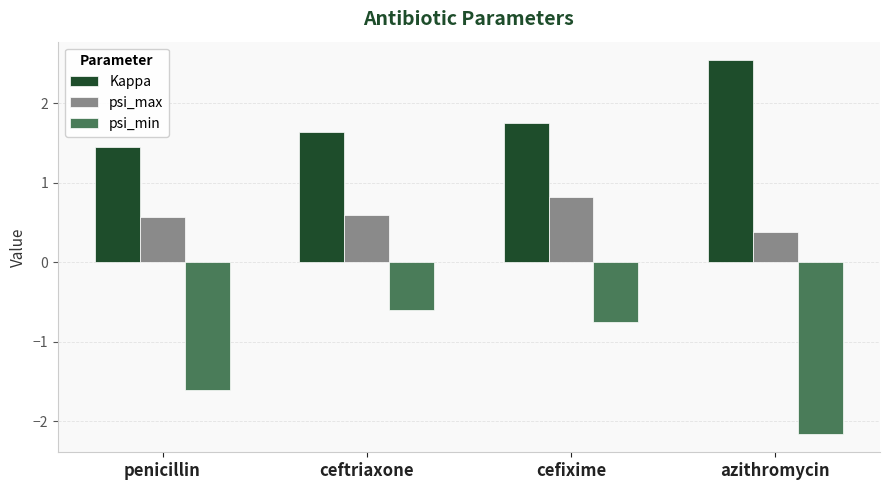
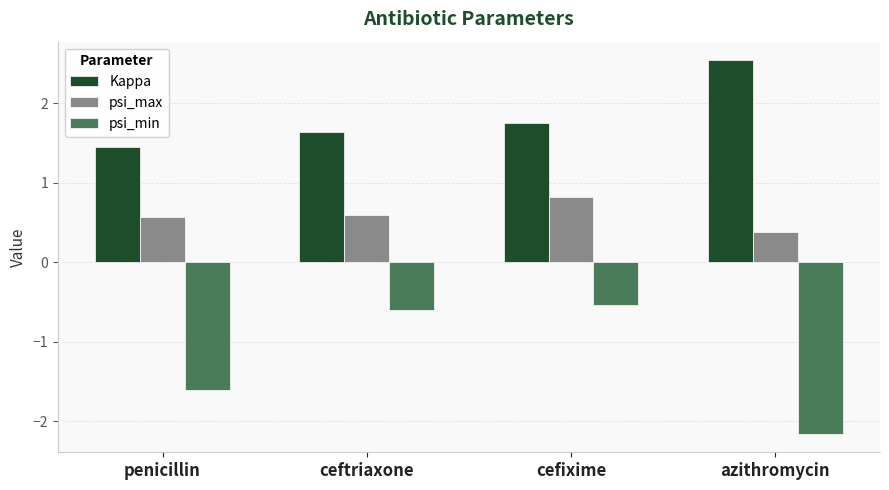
  {
    "Kappa": {
      "penicillin": 1.4,
      "ceftriaxone": 1.6,
      "cefixime": 1.7,
      "azithromycin": 2.5
    },
    "psi_max": {
      "penicillin": 0.6,
      "ceftriaxone": 0.6,
      "cefixime": 0.8,
      "azithromycin": 0.4
    },
    "psi_min": {
      "penicillin": -1.6,
      "ceftriaxone": -0.6,
-     "cefixime": -0.8,
+     "cefixime": -0.5,
      "azithromycin": -2.2
    }
  }
